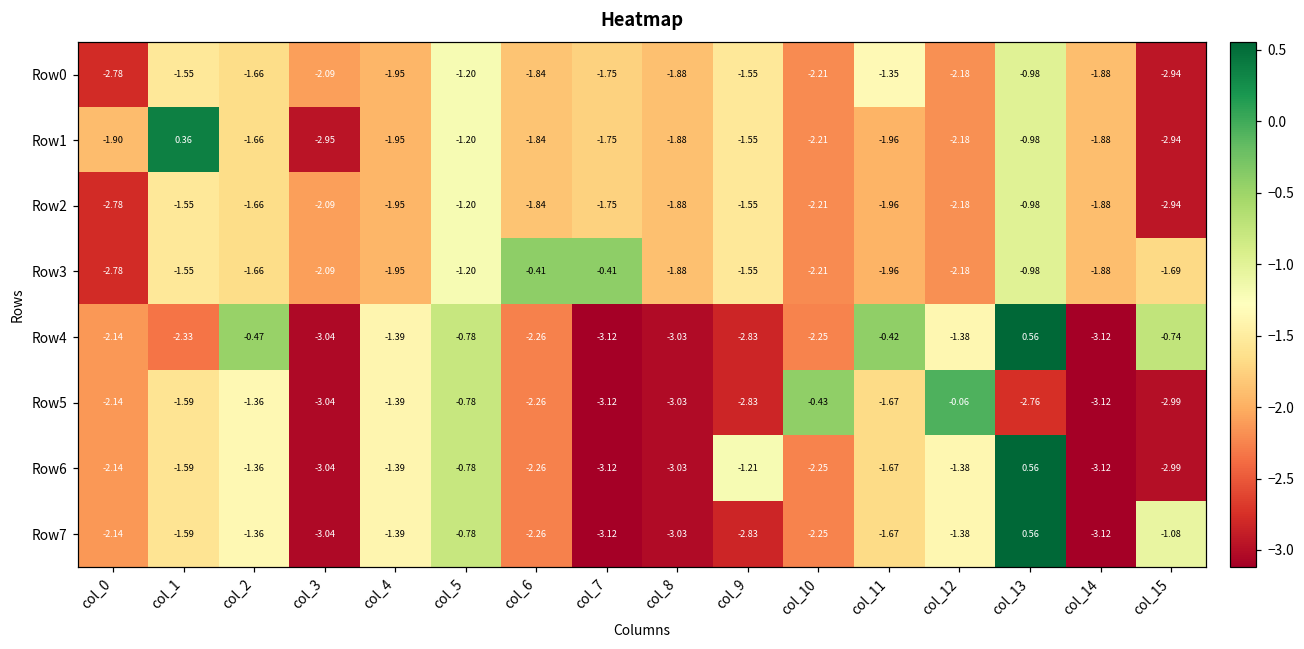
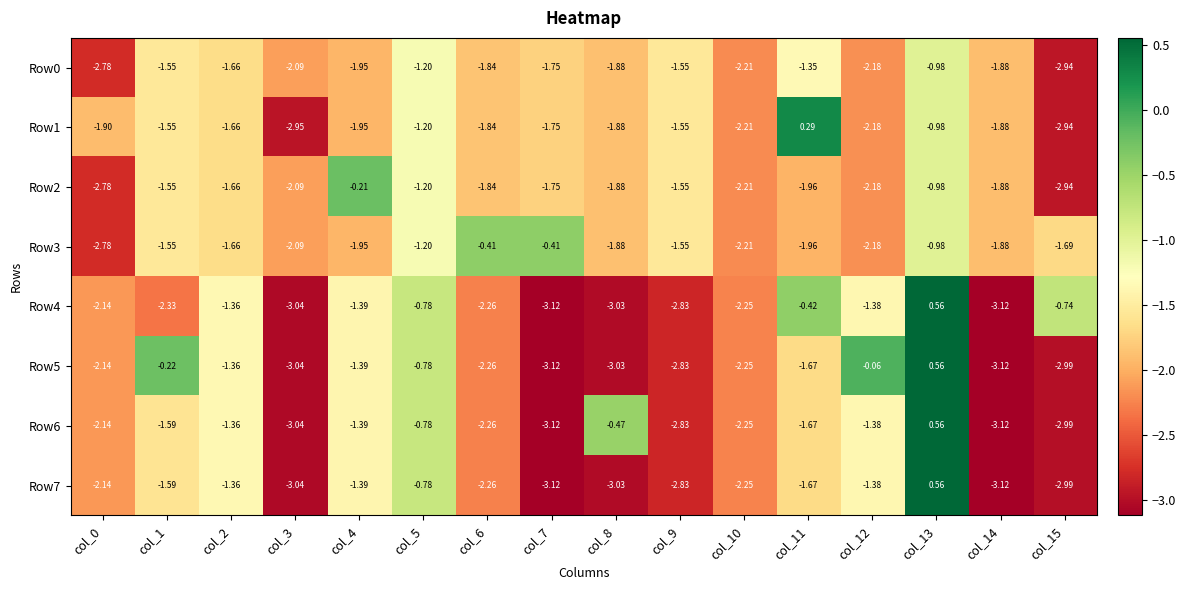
  {
    "Row0": {
      "col_0": -2.78,
      "col_1": -1.55,
      "col_2": -1.66,
      "col_3": -2.09,
      "col_4": -1.95,
      "col_5": -1.20,
      "col_6": -1.84,
      "col_7": -1.75,
      "col_8": -1.88,
      "col_9": -1.55,
      "col_10": -2.21,
      "col_11": -1.35,
      "col_12": -2.18,
      "col_13": -0.98,
      "col_14": -1.88,
      "col_15": -2.94
    },
    "Row1": {
      "col_0": -1.90,
-     "col_1": 0.36,
+     "col_1": -1.55,
      "col_2": -1.66,
      "col_3": -2.95,
      "col_4": -1.95,
      "col_5": -1.20,
      "col_6": -1.84,
      "col_7": -1.75,
      "col_8": -1.88,
      "col_9": -1.55,
      "col_10": -2.21,
-     "col_11": -1.96,
+     "col_11": 0.29,
      "col_12": -2.18,
      "col_13": -0.98,
      "col_14": -1.88,
      "col_15": -2.94
    },
    "Row2": {
      "col_0": -2.78,
      "col_1": -1.55,
      "col_2": -1.66,
      "col_3": -2.09,
-     "col_4": -1.95,
+     "col_4": -0.21,
      "col_5": -1.20,
      "col_6": -1.84,
      "col_7": -1.75,
      "col_8": -1.88,
      "col_9": -1.55,
      "col_10": -2.21,
      "col_11": -1.96,
      "col_12": -2.18,
      "col_13": -0.98,
      "col_14": -1.88,
      "col_15": -2.94
    },
    "Row3": {
      "col_0": -2.78,
      "col_1": -1.55,
      "col_2": -1.66,
      "col_3": -2.09,
      "col_4": -1.95,
      "col_5": -1.20,
      "col_6": -0.41,
      "col_7": -0.41,
      "col_8": -1.88,
      "col_9": -1.55,
      "col_10": -2.21,
      "col_11": -1.96,
      "col_12": -2.18,
      "col_13": -0.98,
      "col_14": -1.88,
      "col_15": -1.69
    },
    "Row4": {
      "col_0": -2.14,
      "col_1": -2.33,
-     "col_2": -0.47,
+     "col_2": -1.36,
      "col_3": -3.04,
      "col_4": -1.39,
      "col_5": -0.78,
      "col_6": -2.26,
      "col_7": -3.12,
      "col_8": -3.03,
      "col_9": -2.83,
      "col_10": -2.25,
      "col_11": -0.42,
      "col_12": -1.38,
      "col_13": 0.56,
      "col_14": -3.12,
      "col_15": -0.74
    },
    "Row5": {
      "col_0": -2.14,
-     "col_1": -1.59,
+     "col_1": -0.22,
      "col_2": -1.36,
      "col_3": -3.04,
      "col_4": -1.39,
      "col_5": -0.78,
      "col_6": -2.26,
      "col_7": -3.12,
      "col_8": -3.03,
      "col_9": -2.83,
-     "col_10": -0.43,
+     "col_10": -2.25,
      "col_11": -1.67,
      "col_12": -0.06,
-     "col_13": -2.76,
+     "col_13": 0.56,
      "col_14": -3.12,
      "col_15": -2.99
    },
    "Row6": {
      "col_0": -2.14,
      "col_1": -1.59,
      "col_2": -1.36,
      "col_3": -3.04,
      "col_4": -1.39,
      "col_5": -0.78,
      "col_6": -2.26,
      "col_7": -3.12,
-     "col_8": -3.03,
-     "col_9": -1.21,
+     "col_8": -0.47,
+     "col_9": -2.83,
      "col_10": -2.25,
      "col_11": -1.67,
      "col_12": -1.38,
      "col_13": 0.56,
      "col_14": -3.12,
      "col_15": -2.99
    },
    "Row7": {
      "col_0": -2.14,
      "col_1": -1.59,
      "col_2": -1.36,
      "col_3": -3.04,
      "col_4": -1.39,
      "col_5": -0.78,
      "col_6": -2.26,
      "col_7": -3.12,
      "col_8": -3.03,
      "col_9": -2.83,
      "col_10": -2.25,
      "col_11": -1.67,
      "col_12": -1.38,
      "col_13": 0.56,
      "col_14": -3.12,
-     "col_15": -1.08
+     "col_15": -2.99
    }
  }
